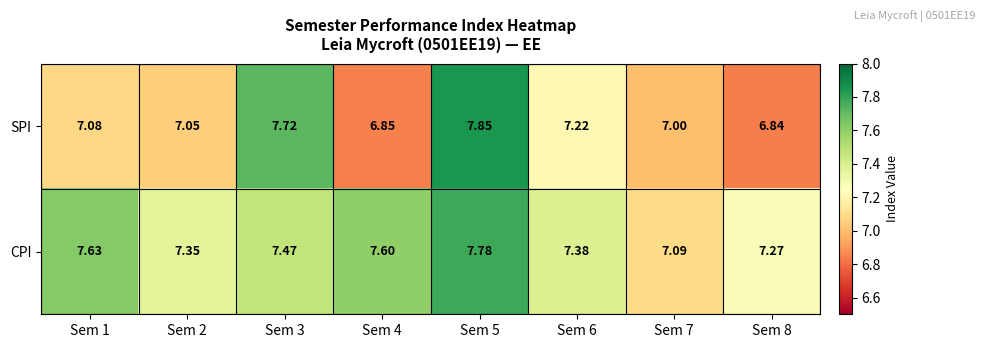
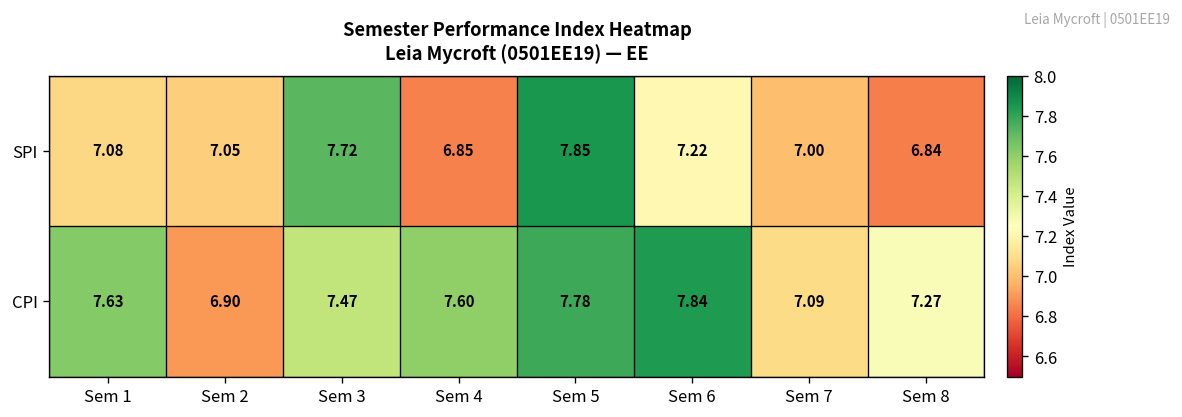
  {
    "SPI": {
      "Sem 1": 7.08,
      "Sem 2": 7.05,
      "Sem 3": 7.72,
      "Sem 4": 6.85,
      "Sem 5": 7.85,
      "Sem 6": 7.22,
      "Sem 7": 7.00,
      "Sem 8": 6.84
    },
    "CPI": {
      "Sem 1": 7.63,
-     "Sem 2": 7.35,
+     "Sem 2": 6.90,
      "Sem 3": 7.47,
      "Sem 4": 7.60,
      "Sem 5": 7.78,
-     "Sem 6": 7.38,
+     "Sem 6": 7.84,
      "Sem 7": 7.09,
      "Sem 8": 7.27
    }
  }
